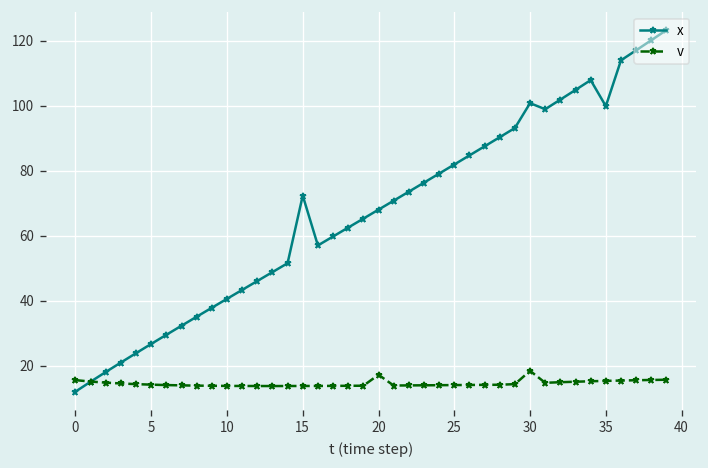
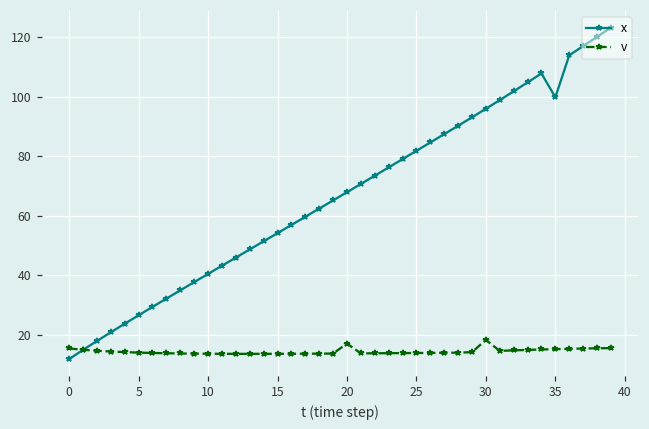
  {
    "x": {
      "0": 12,
      "5": 27,
      "10": 41,
-     "15": 72,
+     "15": 54,
      "20": 68,
      "25": 82,
-     "30": 101,
+     "30": 96,
      "35": 100
    },
    "v": {
      "0": 16,
      "5": 14,
      "10": 14,
      "15": 14,
      "20": 17,
      "25": 14,
      "30": 18,
      "35": 15
    }
  }
